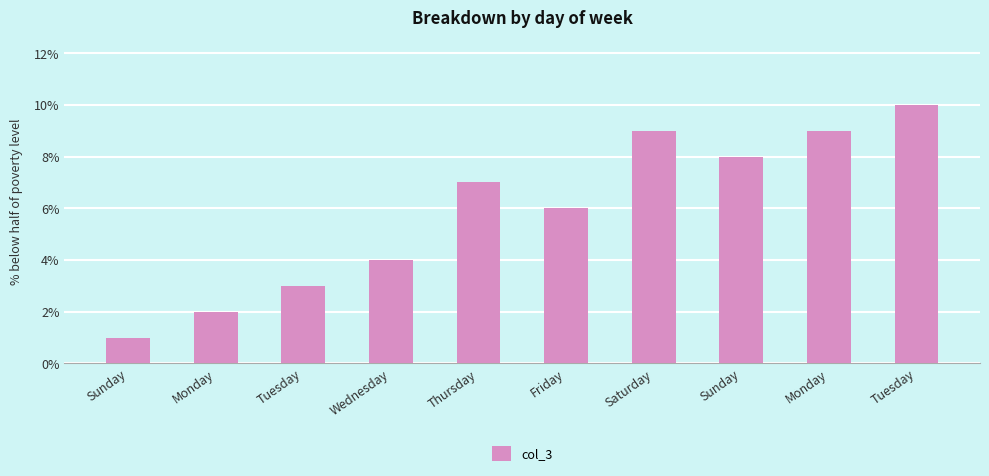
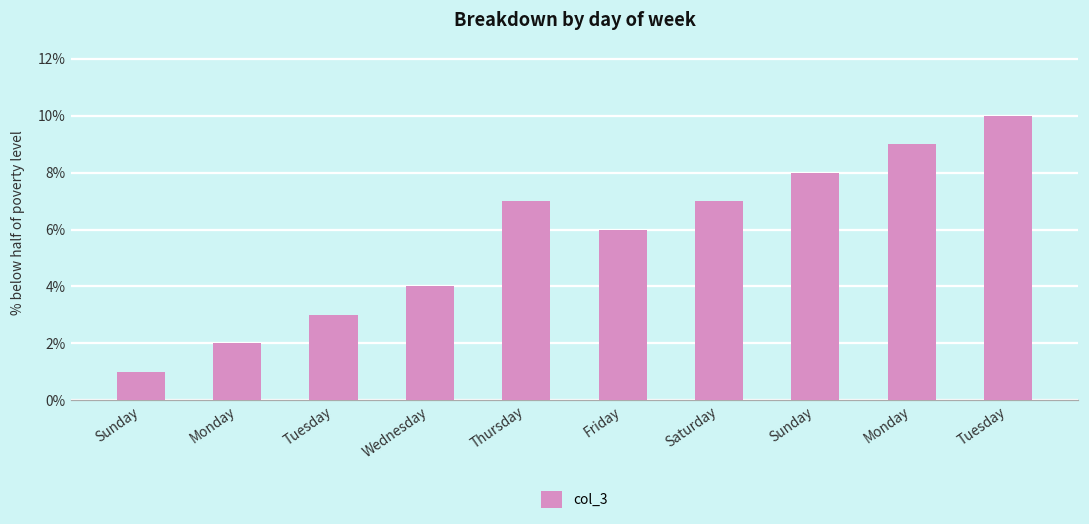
  {
    "Wednesday": "4%",
    "Thursday": "7%",
    "Friday": "6%",
-   "Saturday": "9%"
+   "Saturday": "7%"
  }
